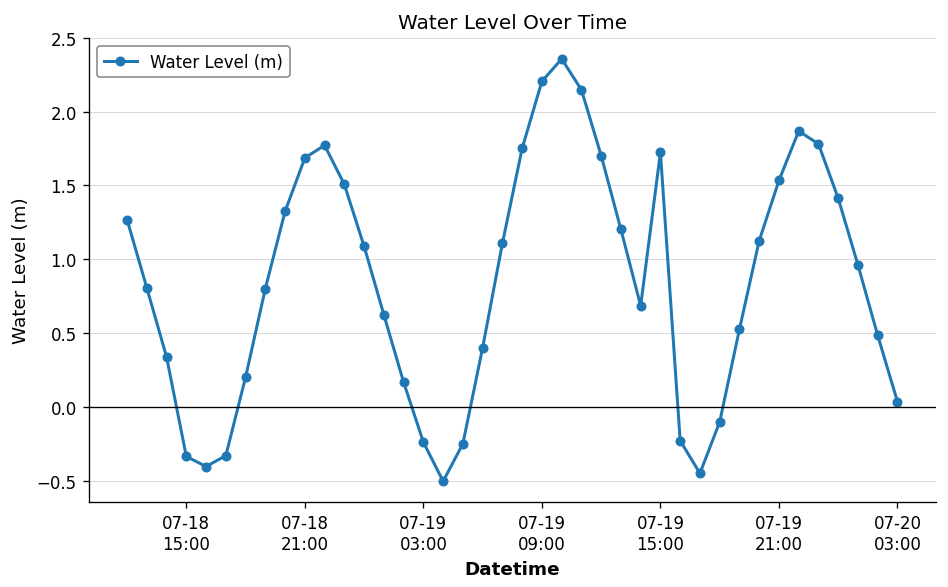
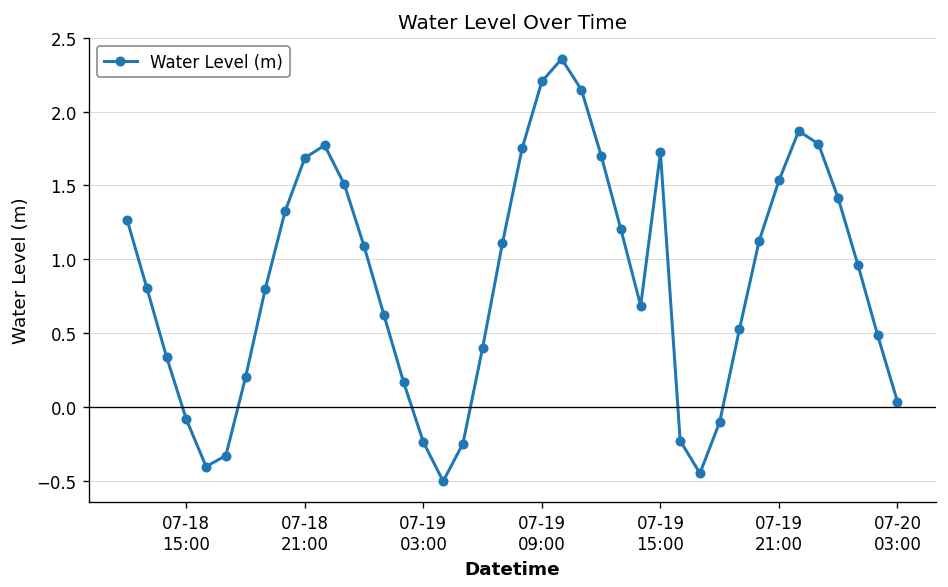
  {
-   "07-18 15:00": -0.34,
+   "07-18 15:00": -0.08,
    "07-18 21:00": 1.69,
    "07-19 03:00": -0.24,
    "07-19 09:00": 2.20,
    "07-19 15:00": 1.72,
    "07-19 21:00": 1.53,
    "07-20 03:00": 0.04
  }
